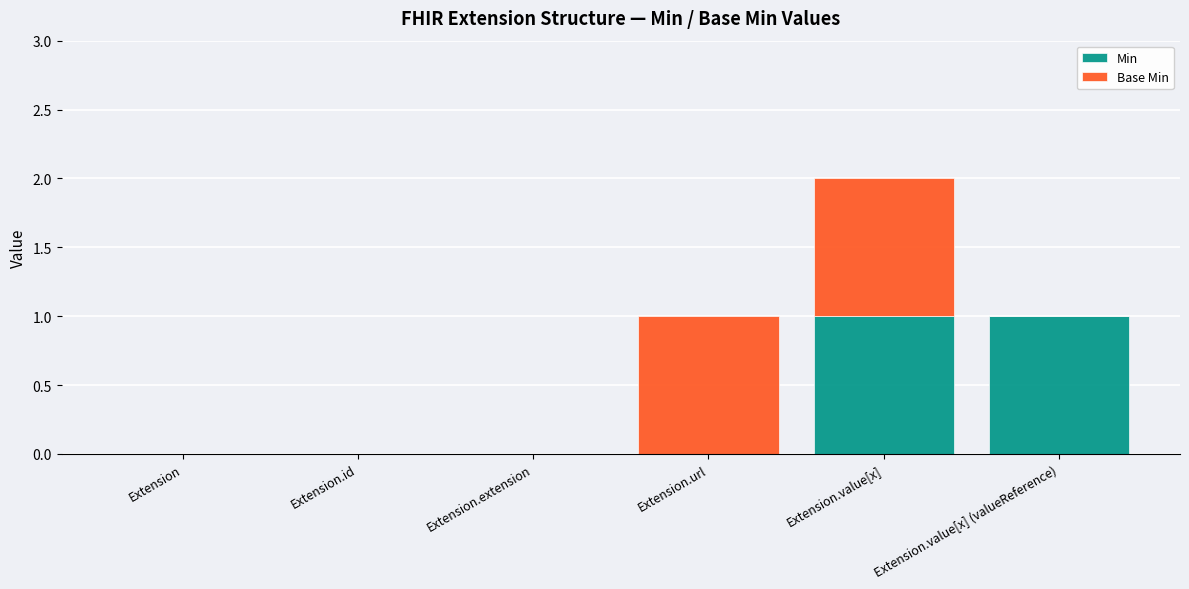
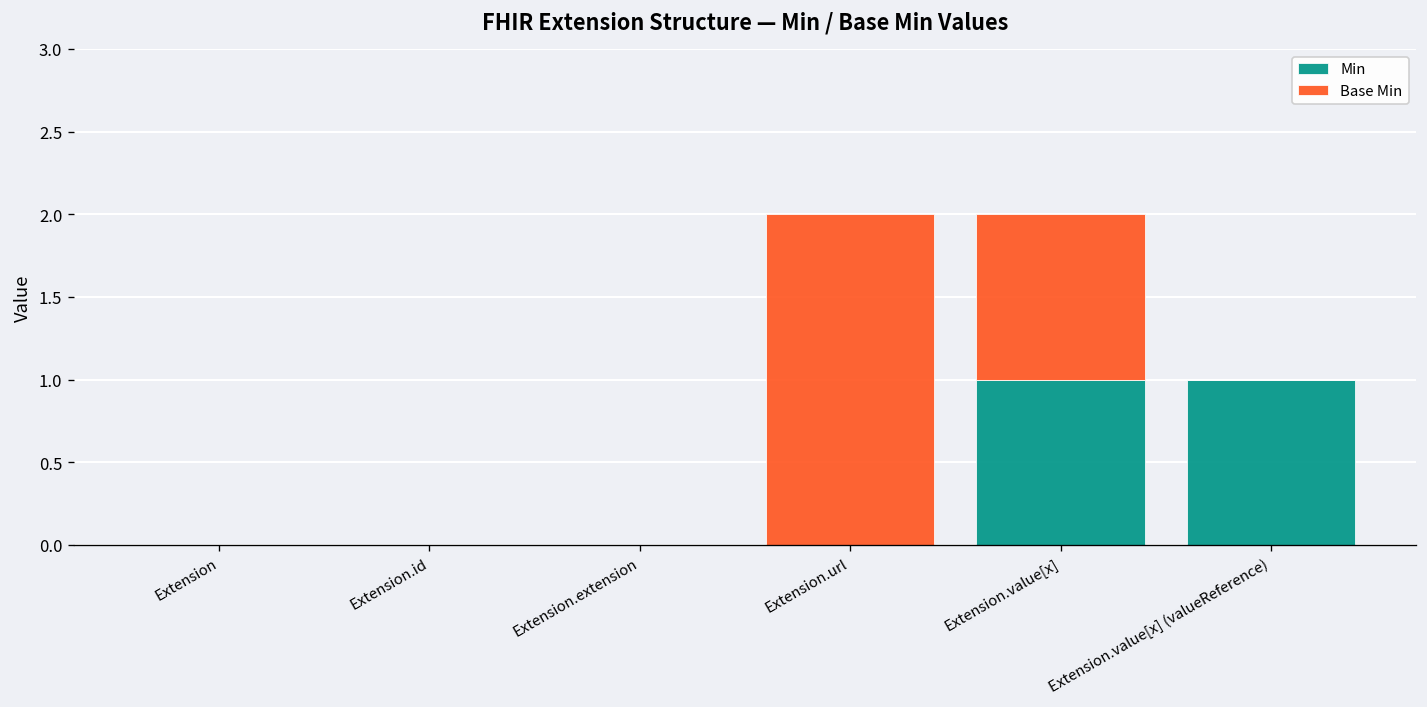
  {
    "Min": {
      "Extension": 0,
      "Extension.id": 0,
      "Extension.extension": 0,
      "Extension.url": 0,
      "Extension.value[x]": 1,
      "Extension.value[x] (valueReference)": 1
    },
    "Base Min": {
      "Extension": 0,
      "Extension.id": 0,
      "Extension.extension": 0,
-     "Extension.url": 1,
+     "Extension.url": 2,
      "Extension.value[x]": 1,
      "Extension.value[x] (valueReference)": 0
    }
  }
